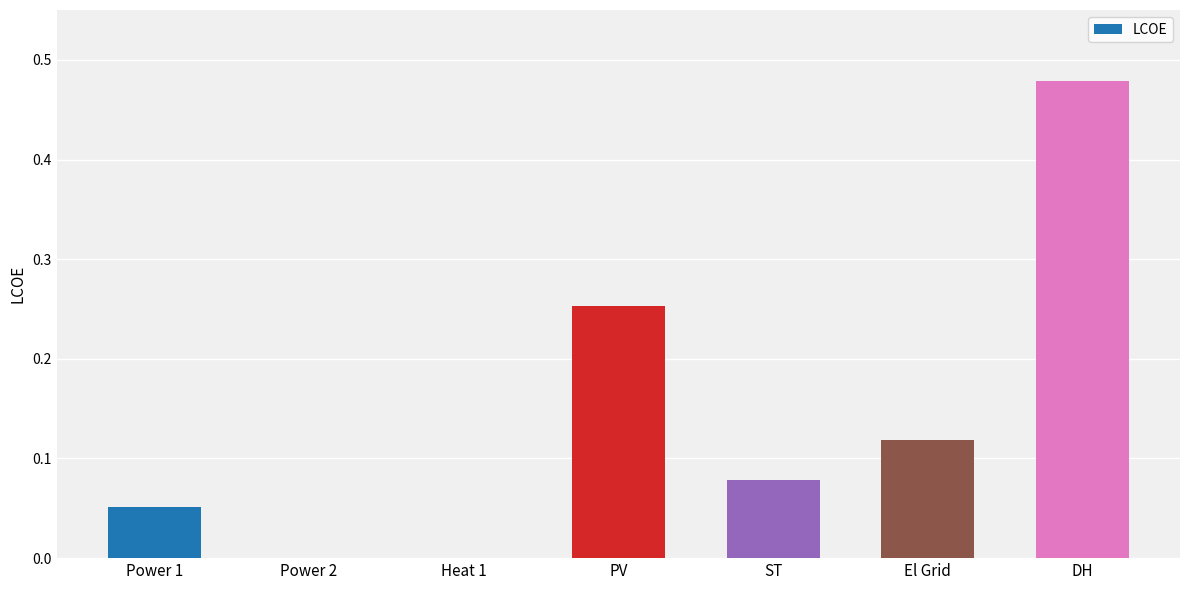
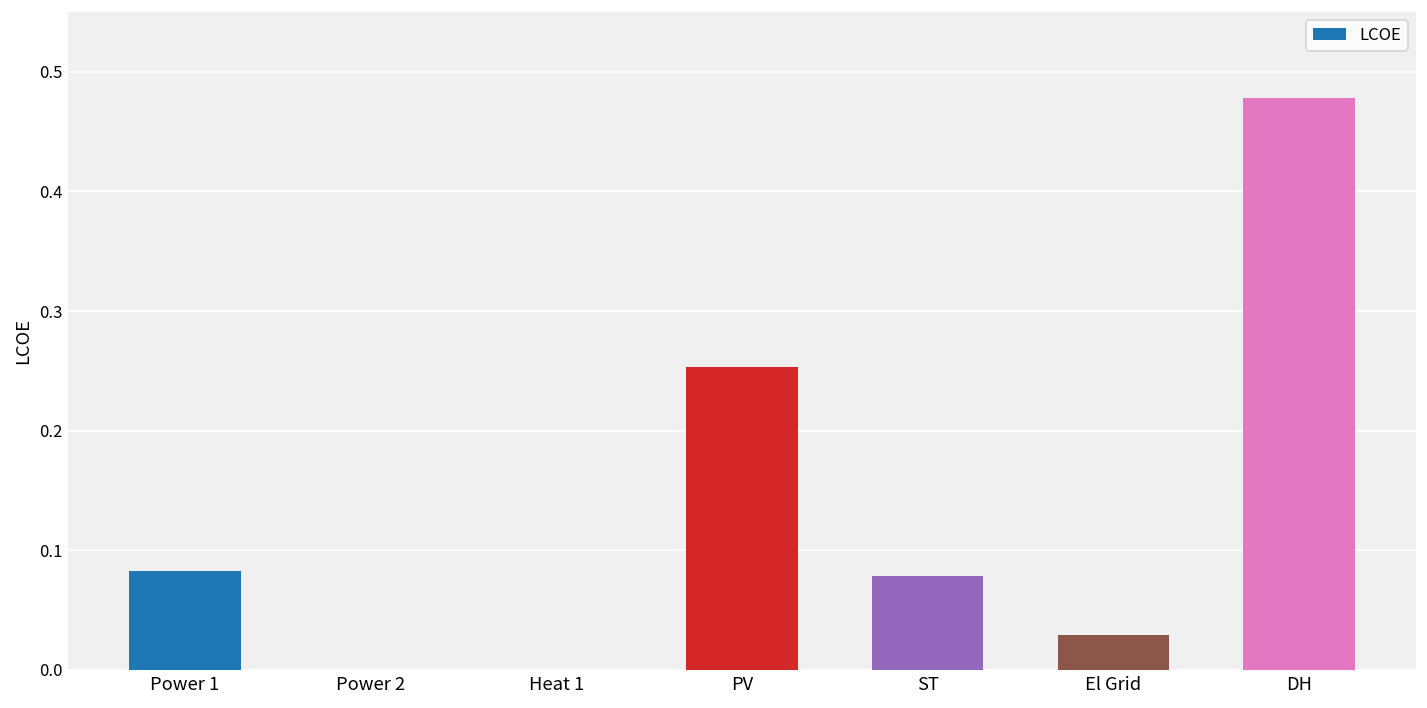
  {
-   "Power 1": 0.05,
+   "Power 1": 0.08,
    "Power 2": 0.00,
    "Heat 1": 0.00,
    "PV": 0.25,
    "ST": 0.08,
-   "El Grid": 0.12,
+   "El Grid": 0.03,
    "DH": 0.48
  }
